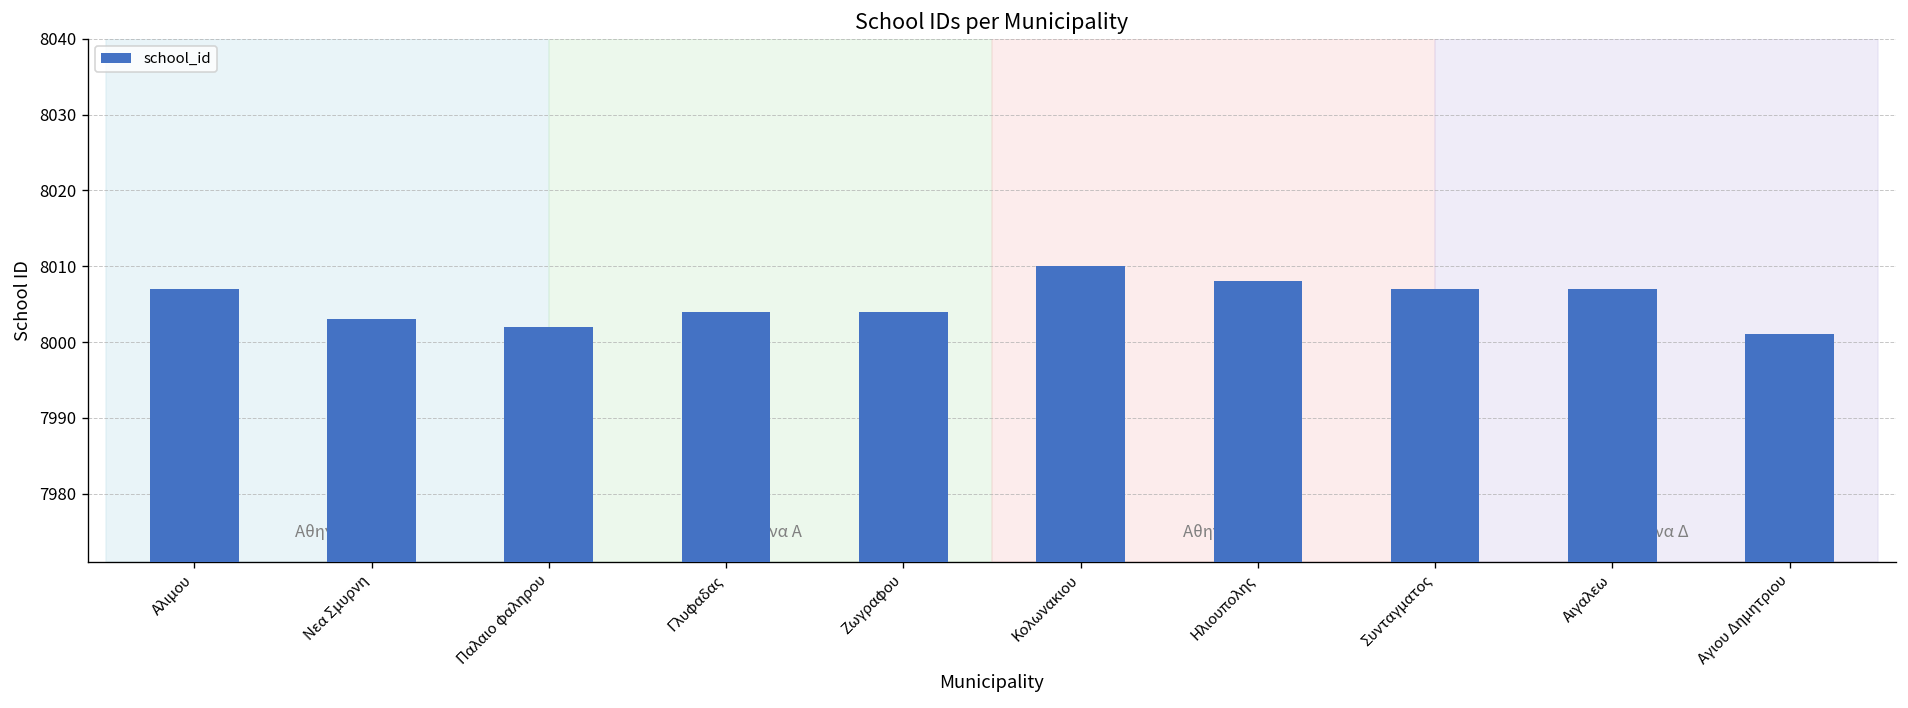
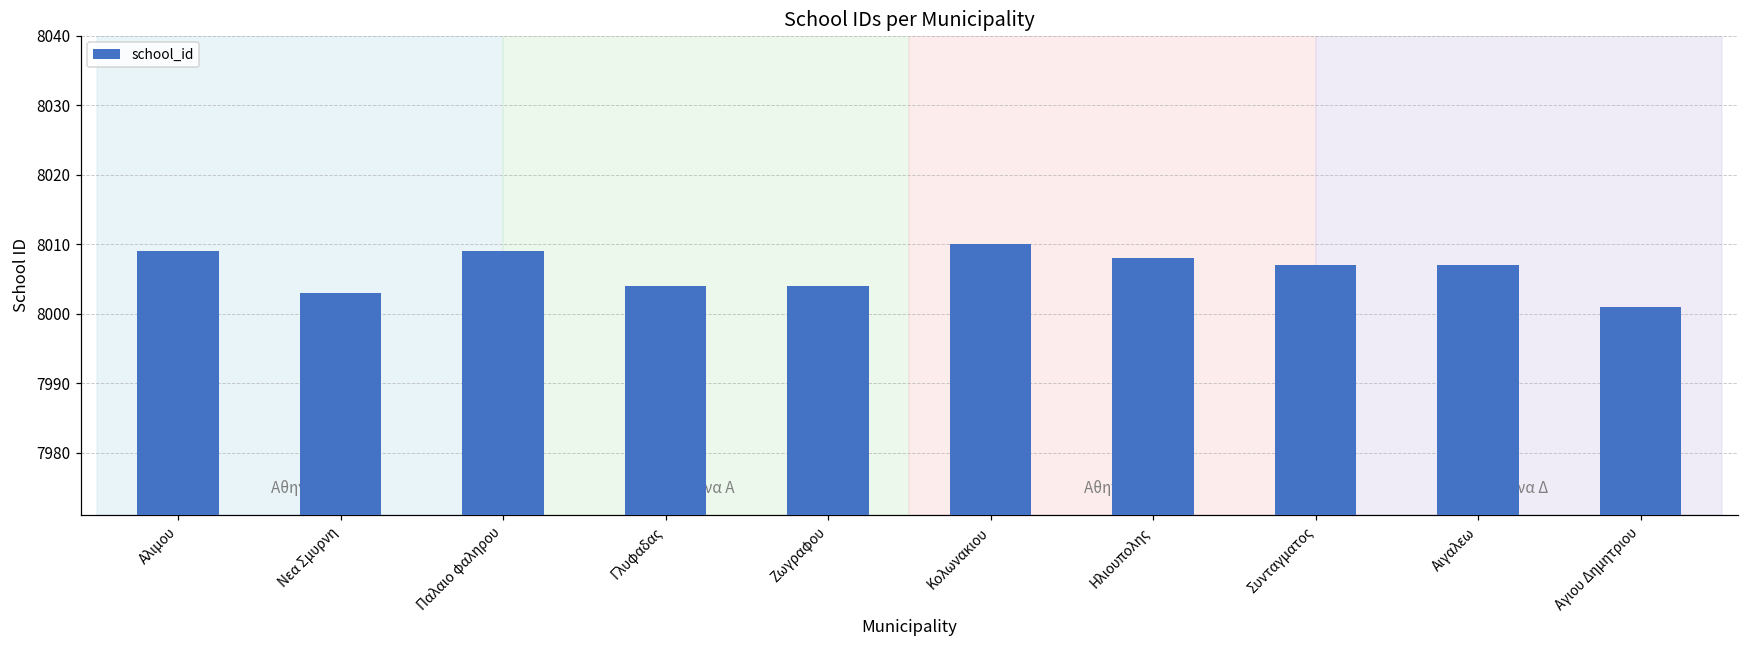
  {
-   "Αλιμου": 8007,
+   "Αλιμου": 8009,
    "Νεα Σμυρνη": 8003,
-   "Παλαιο φαληρου": 8002,
+   "Παλαιο φαληρου": 8009,
    "Γλυφαδας": 8004,
    "Ζωγραφου": 8004,
    "Κολωνακιου": 8010,
    "Ηλιουπολης": 8008,
    "Συνταγματος": 8007,
    "Αιγαλεω": 8007,
    "Αγιου Δημητριου": 8001
  }
